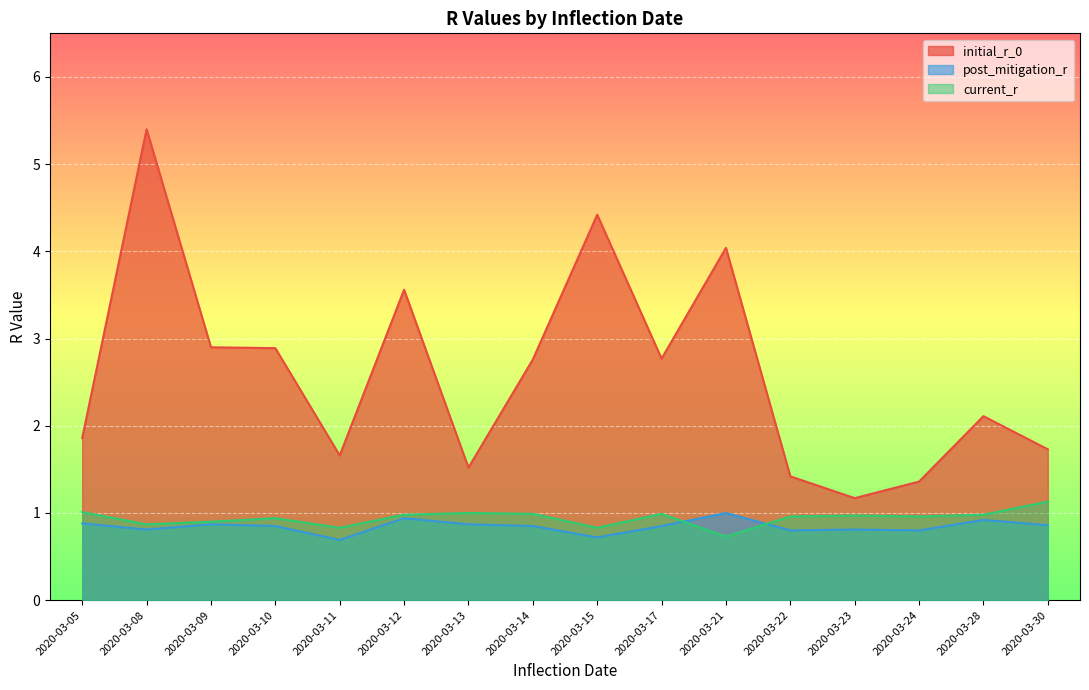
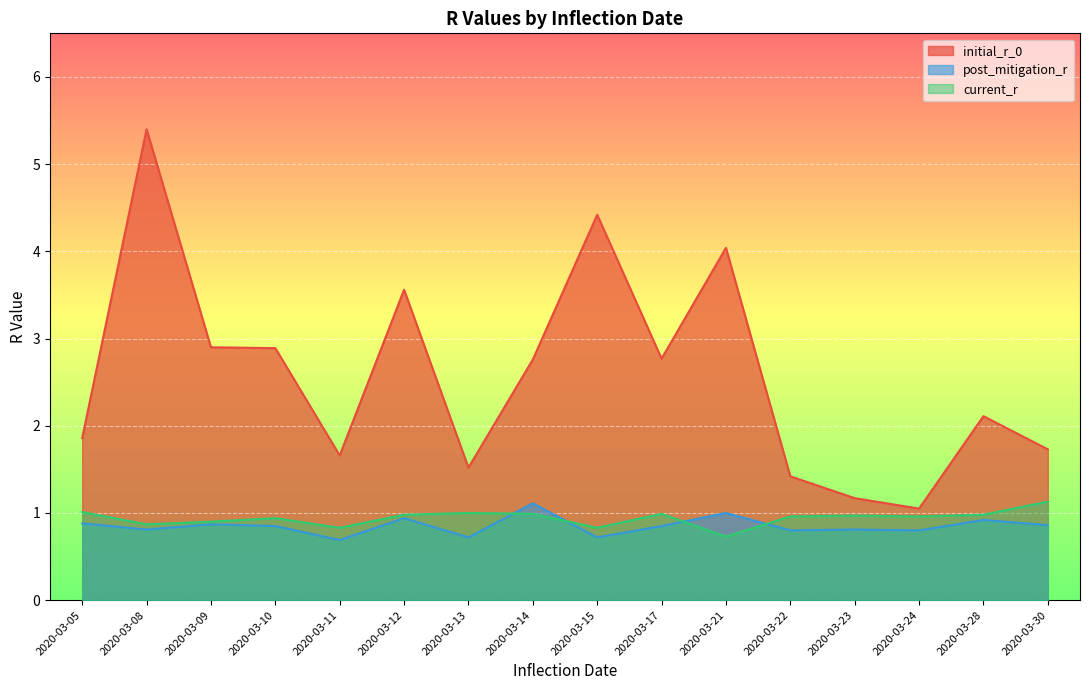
  {
    "initial_r_0": {
      "2020-03-05": 1.9,
      "2020-03-08": 5.4,
      "2020-03-09": 2.9,
      "2020-03-10": 2.9,
      "2020-03-11": 1.7,
      "2020-03-12": 3.6,
      "2020-03-13": 1.5,
      "2020-03-14": 2.8,
      "2020-03-15": 4.4,
      "2020-03-17": 2.8,
      "2020-03-21": 4.0,
      "2020-03-22": 1.4,
      "2020-03-23": 1.2,
-     "2020-03-24": 1.4,
+     "2020-03-24": 1.1,
      "2020-03-28": 2.1,
      "2020-03-30": 1.7
    },
    "post_mitigation_r": {
      "2020-03-05": 0.9,
      "2020-03-08": 0.8,
      "2020-03-09": 0.9,
      "2020-03-10": 0.9,
      "2020-03-11": 0.7,
      "2020-03-12": 0.9,
-     "2020-03-13": 0.9,
-     "2020-03-14": 0.9,
+     "2020-03-13": 0.7,
+     "2020-03-14": 1.1,
      "2020-03-15": 0.7,
      "2020-03-17": 0.9,
      "2020-03-21": 1.0,
      "2020-03-22": 0.8,
      "2020-03-23": 0.8,
      "2020-03-24": 0.8,
      "2020-03-28": 0.9,
      "2020-03-30": 0.9
    },
    "current_r": {
      "2020-03-05": 1.0,
      "2020-03-08": 0.9,
      "2020-03-09": 0.9,
      "2020-03-10": 0.9,
      "2020-03-11": 0.8,
      "2020-03-12": 1.0,
      "2020-03-13": 1.0,
      "2020-03-14": 1.0,
      "2020-03-15": 0.8,
      "2020-03-17": 1.0,
      "2020-03-21": 0.7,
      "2020-03-22": 1.0,
      "2020-03-23": 1.0,
      "2020-03-24": 1.0,
      "2020-03-28": 1.0,
      "2020-03-30": 1.1
    }
  }
